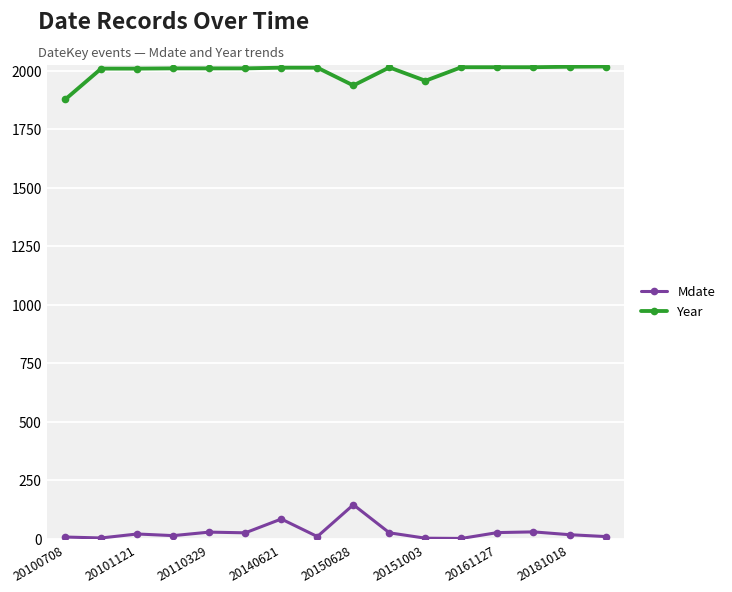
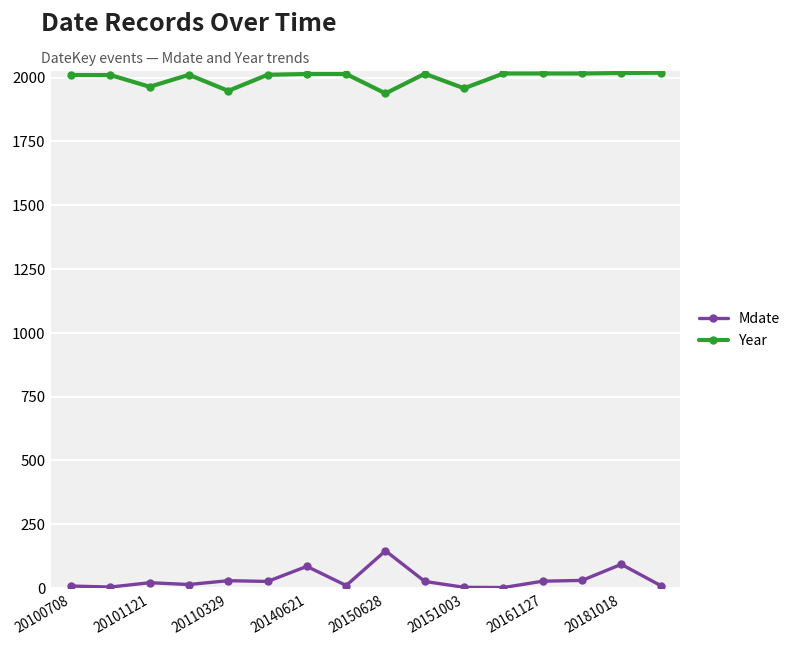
  {
    "Mdate": {
      "20100708": 10,
      "20101121": 20,
      "20110329": 30,
      "20140621": 90,
      "20150628": 150,
      "20151003": 0,
      "20161127": 30,
-     "20181018": 20
+     "20181018": 90
    },
    "Year": {
-     "20100708": 1880,
-     "20101121": 2010,
-     "20110329": 2010,
+     "20100708": 2010,
+     "20101121": 1960,
+     "20110329": 1950,
      "20140621": 2010,
      "20150628": 1940,
      "20151003": 1960,
      "20161127": 2020,
      "20181018": 2020
    }
  }
